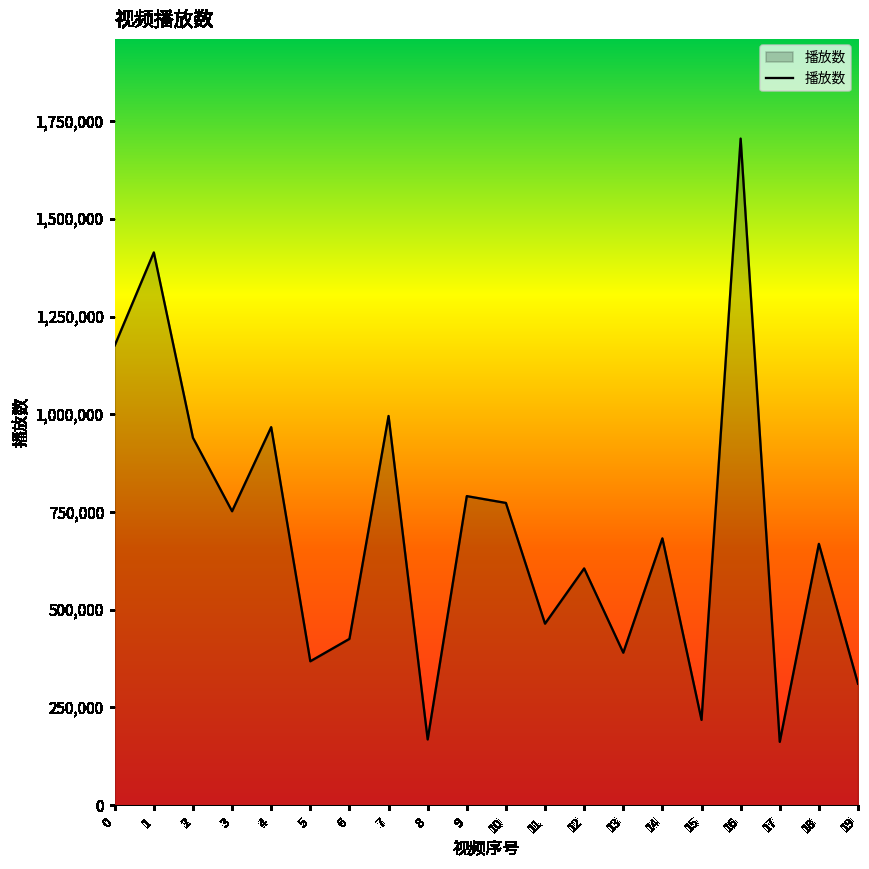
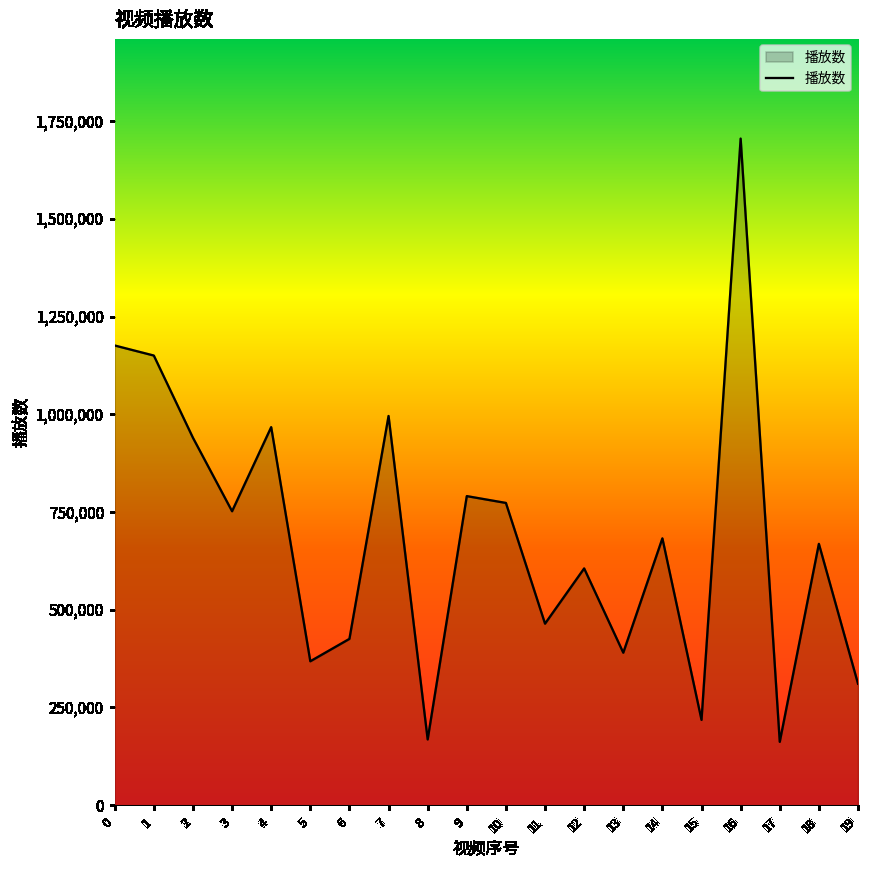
  {
    "0": "1,180,000",
-   "1": "1,410,000",
+   "1": "1,150,000",
    "2": "940,000",
    "3": "750,000",
    "4": "970,000",
    "5": "370,000",
    "6": "430,000",
    "7": "1,000,000",
    "8": "170,000",
    "9": "790,000",
    "10": "770,000",
    "11": "460,000",
    "12": "610,000",
    "13": "390,000",
    "14": "680,000",
    "15": "220,000",
    "16": "1,710,000",
    "17": "160,000",
    "18": "670,000",
    "19": "310,000"
  }
